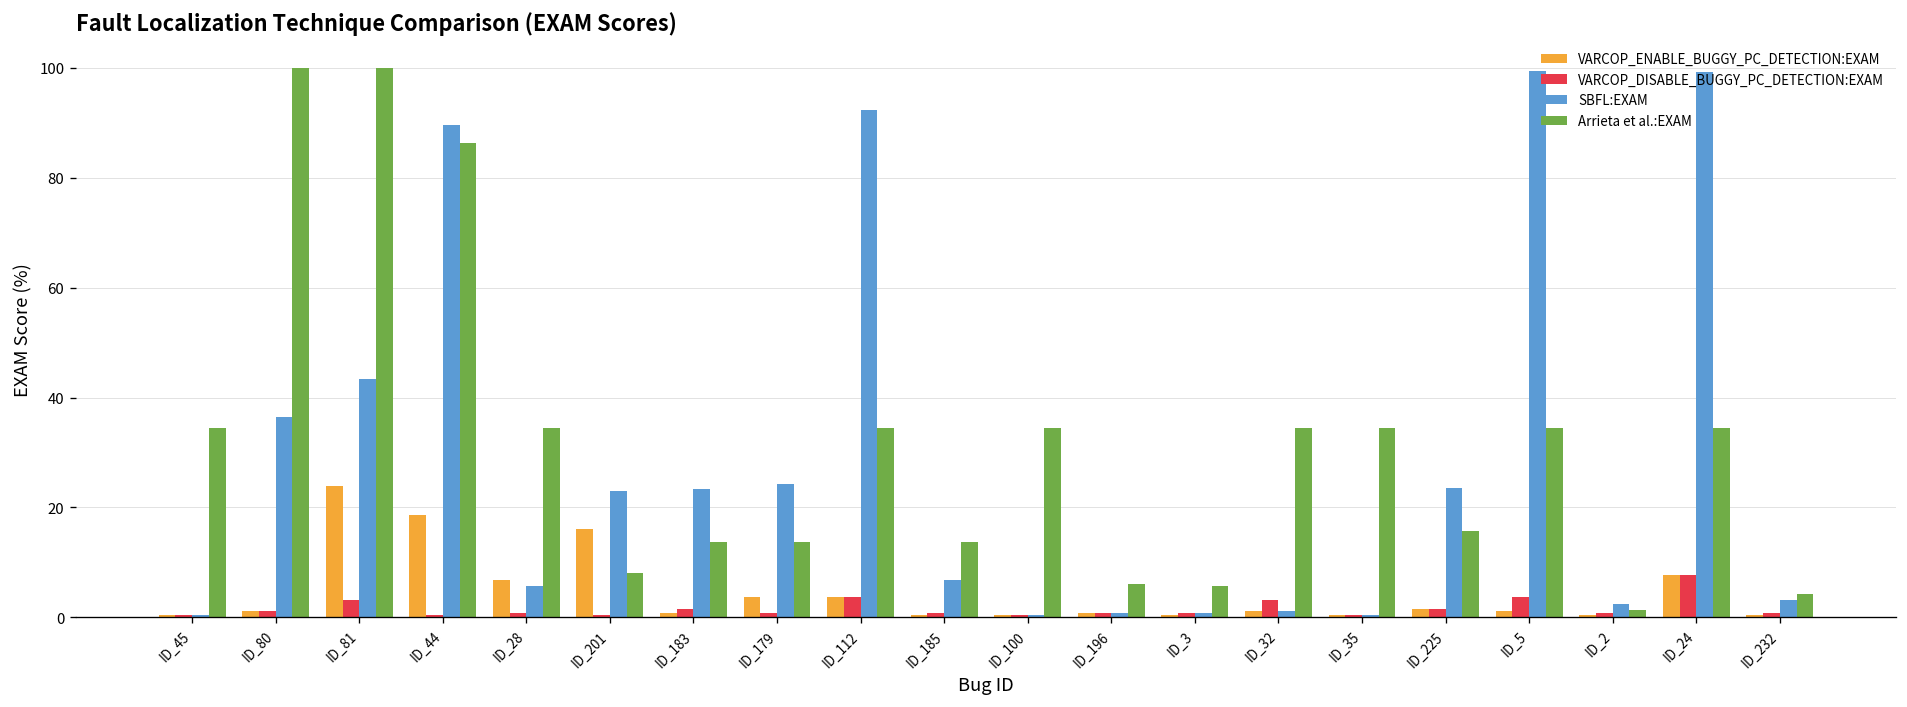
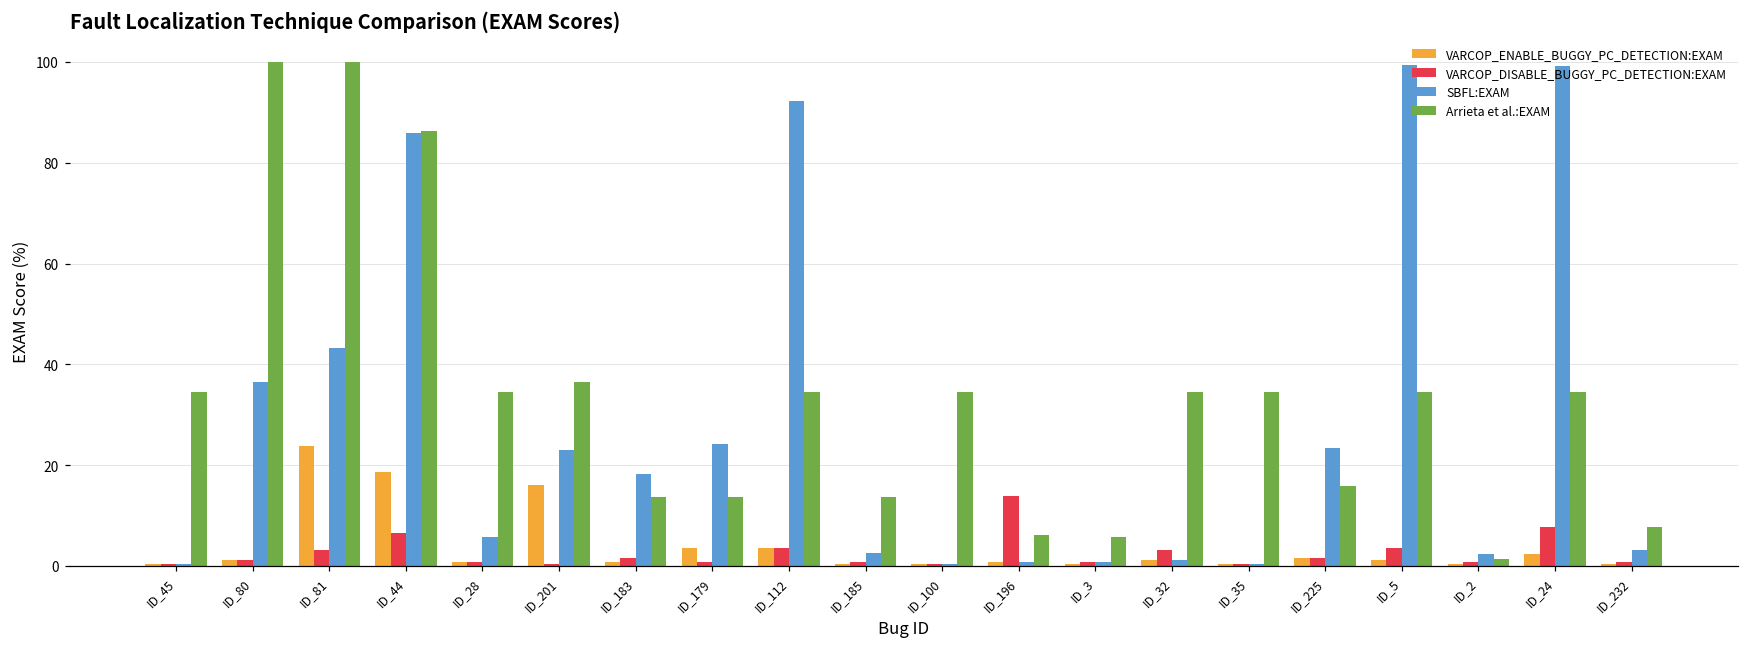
  {
    "VARCOP_ENABLE_BUGGY_PC_DETECTION:EXAM": {
      "ID_80": 1,
      "ID_81": 24,
      "ID_44": 19,
-     "ID_28": 7,
+     "ID_28": 1,
      "ID_201": 16,
      "ID_183": 1,
      "ID_179": 4,
      "ID_112": 4,
      "ID_196": 1,
      "ID_32": 1,
      "ID_225": 2,
      "ID_5": 1,
-     "ID_24": 8
+     "ID_24": 2
    },
    "VARCOP_DISABLE_BUGGY_PC_DETECTION:EXAM": {
      "ID_80": 1,
      "ID_81": 3,
-     "ID_44": 0,
+     "ID_44": 7,
      "ID_28": 1,
      "ID_183": 2,
      "ID_179": 1,
      "ID_112": 4,
      "ID_185": 1,
-     "ID_196": 1,
+     "ID_196": 14,
      "ID_3": 1,
      "ID_32": 3,
      "ID_225": 2,
      "ID_5": 4,
      "ID_2": 1,
      "ID_24": 8,
      "ID_232": 1
    },
    "SBFL:EXAM": {
      "ID_80": 36,
      "ID_81": 43,
-     "ID_44": 90,
+     "ID_44": 86,
      "ID_28": 6,
      "ID_201": 23,
-     "ID_183": 23,
+     "ID_183": 18,
      "ID_179": 24,
      "ID_112": 92,
-     "ID_185": 7,
+     "ID_185": 3,
      "ID_196": 1,
      "ID_3": 1,
      "ID_32": 1,
      "ID_225": 23,
      "ID_5": 99,
      "ID_2": 2,
      "ID_24": 99,
      "ID_232": 3
    },
    "Arrieta et al.:EXAM": {
      "ID_45": 34,
      "ID_80": 100,
      "ID_81": 100,
      "ID_44": 86,
      "ID_28": 34,
-     "ID_201": 8,
+     "ID_201": 36,
      "ID_183": 14,
      "ID_179": 14,
      "ID_112": 34,
      "ID_185": 14,
      "ID_100": 34,
      "ID_196": 6,
      "ID_3": 6,
      "ID_32": 34,
      "ID_35": 34,
      "ID_225": 16,
      "ID_5": 34,
      "ID_2": 1,
      "ID_24": 34,
-     "ID_232": 4
+     "ID_232": 8
    }
  }
